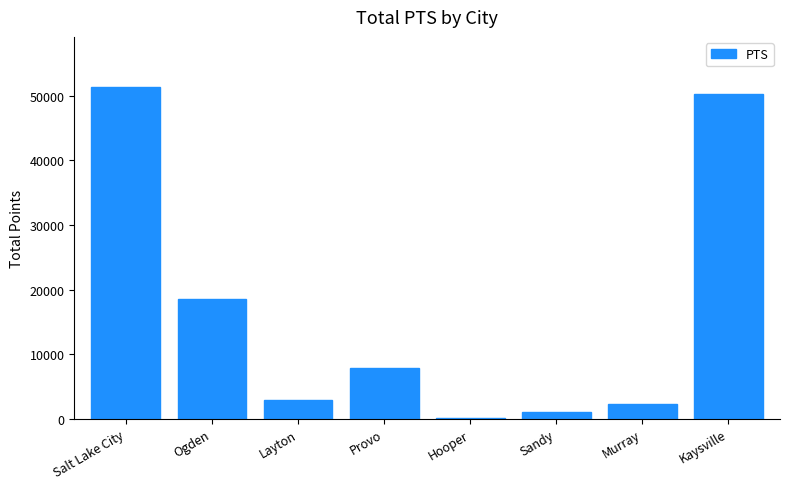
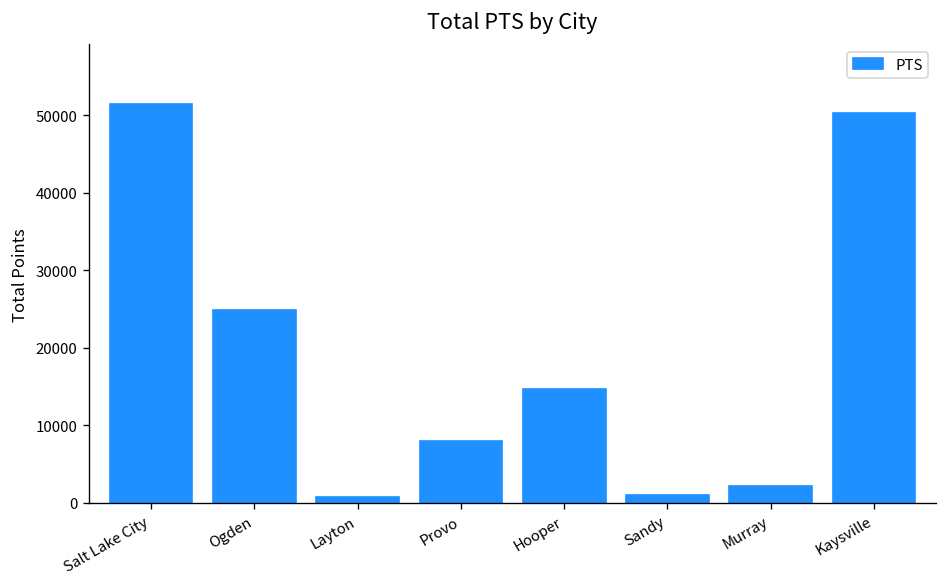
  {
    "Salt Lake City": 51000,
-   "Ogden": 18000,
-   "Layton": 3000,
+   "Ogden": 25000,
+   "Layton": 1000,
    "Provo": 8000,
-   "Hooper": 0,
+   "Hooper": 15000,
    "Sandy": 1000,
    "Murray": 2000,
    "Kaysville": 50000
  }
